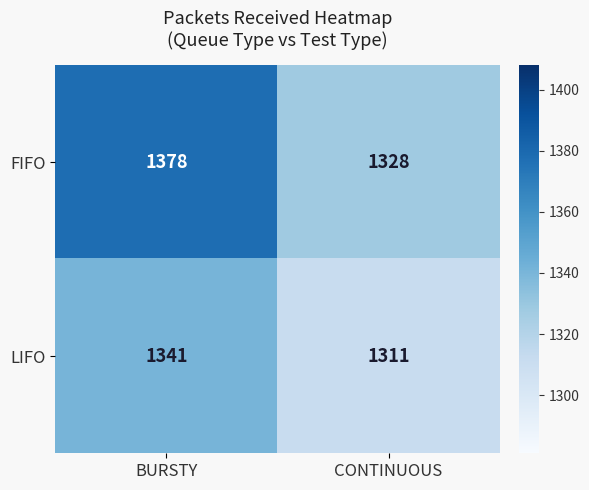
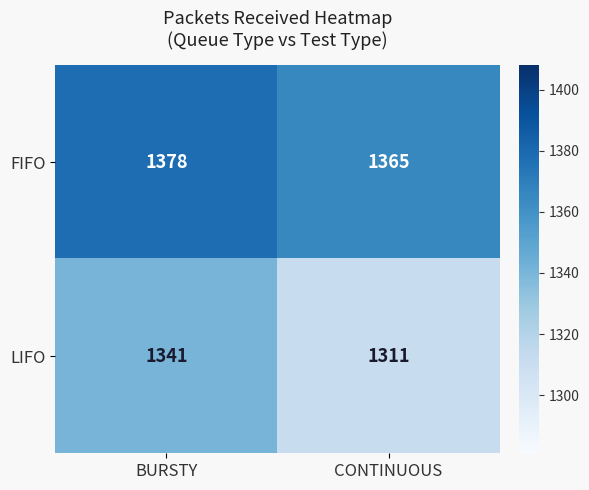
  {
    "FIFO": {
      "BURSTY": 1378,
-     "CONTINUOUS": 1328
+     "CONTINUOUS": 1365
    },
    "LIFO": {
      "BURSTY": 1341,
      "CONTINUOUS": 1311
    }
  }
